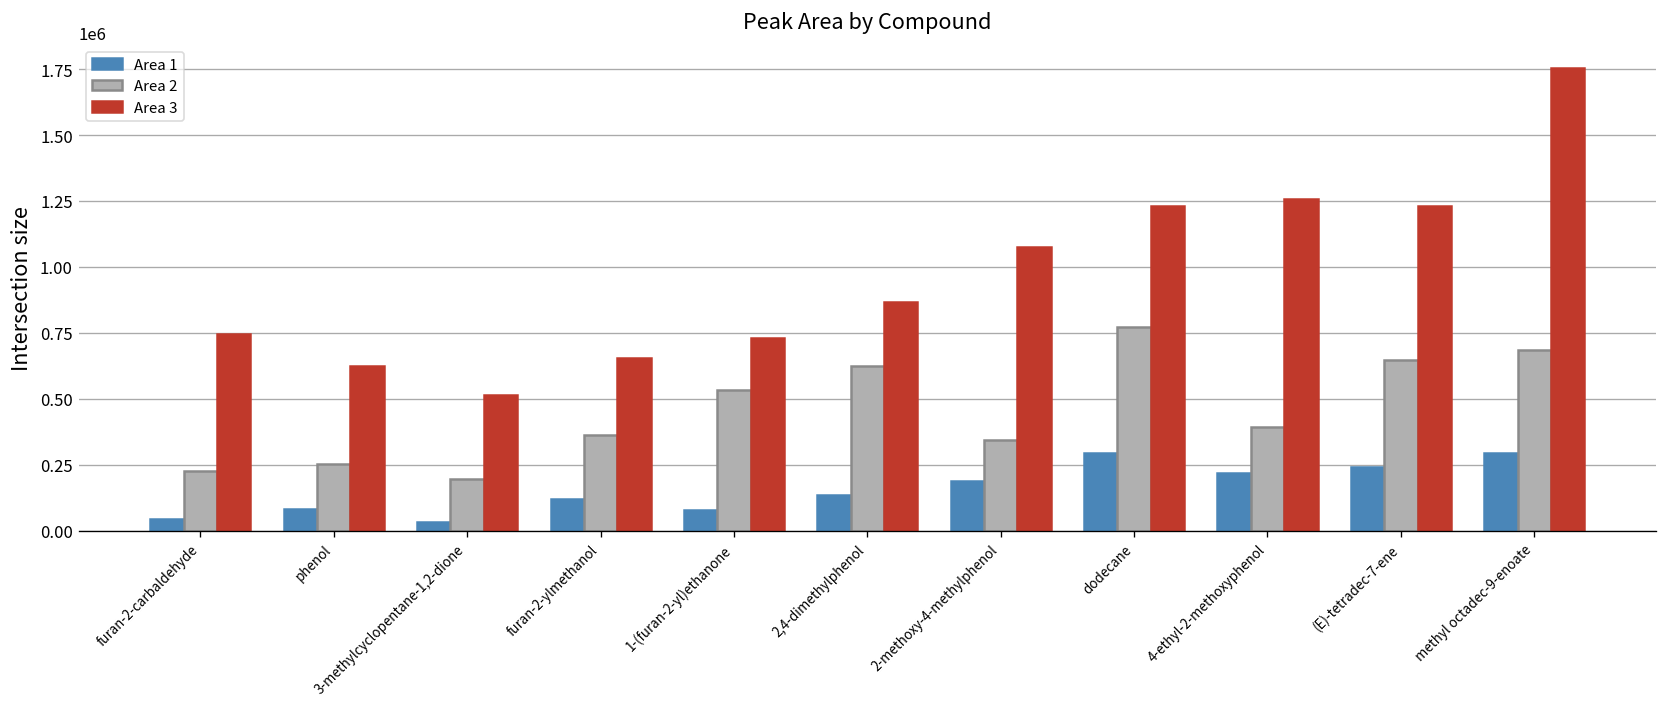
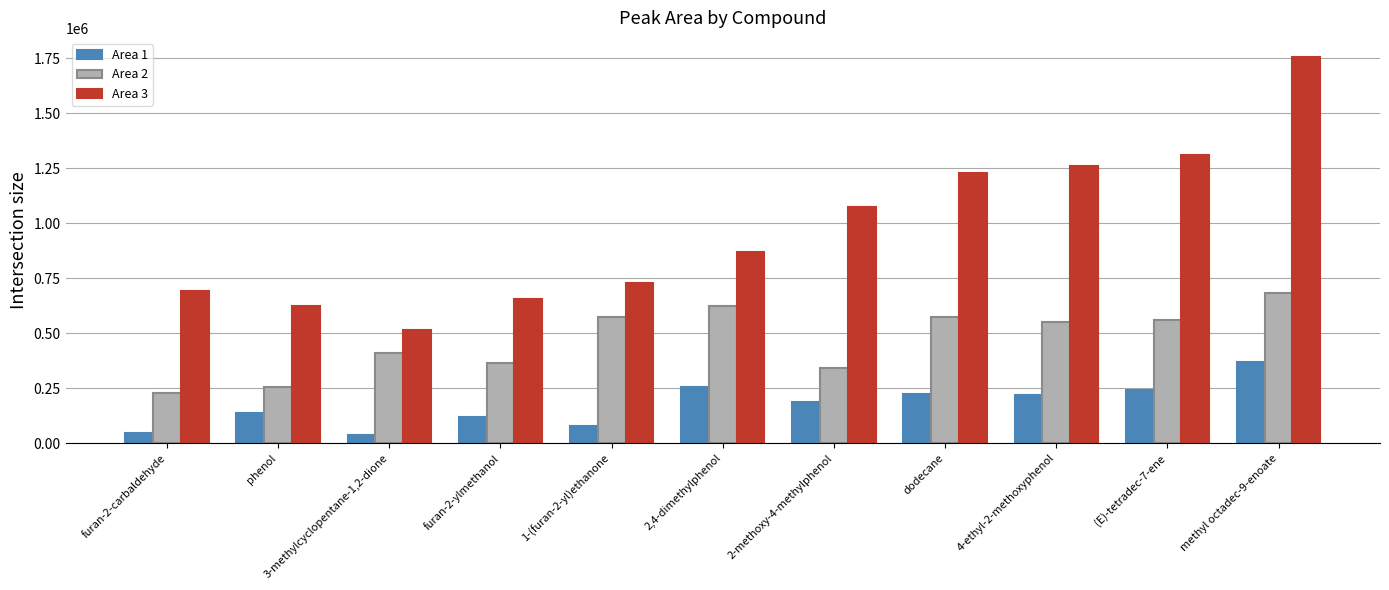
  {
    "Area 1": {
      "furan-2-carbaldehyde": 50000,
-     "phenol": 80000,
+     "phenol": 140000,
      "3-methylcyclopentane-1,2-dione": 30000,
      "furan-2-ylmethanol": 120000,
      "1-(furan-2-yl)ethanone": 80000,
-     "2,4-dimethylphenol": 130000,
+     "2,4-dimethylphenol": 250000,
      "2-methoxy-4-methylphenol": 190000,
-     "dodecane": 290000,
+     "dodecane": 220000,
      "4-ethyl-2-methoxyphenol": 220000,
      "(E)-tetradec-7-ene": 240000,
-     "methyl octadec-9-enoate": 290000
+     "methyl octadec-9-enoate": 370000
    },
    "Area 2": {
      "furan-2-carbaldehyde": 230000,
      "phenol": 250000,
-     "3-methylcyclopentane-1,2-dione": 200000,
+     "3-methylcyclopentane-1,2-dione": 410000,
      "furan-2-ylmethanol": 360000,
-     "1-(furan-2-yl)ethanone": 530000,
+     "1-(furan-2-yl)ethanone": 570000,
      "2,4-dimethylphenol": 630000,
      "2-methoxy-4-methylphenol": 340000,
-     "dodecane": 770000,
-     "4-ethyl-2-methoxyphenol": 390000,
-     "(E)-tetradec-7-ene": 650000,
+     "dodecane": 570000,
+     "4-ethyl-2-methoxyphenol": 550000,
+     "(E)-tetradec-7-ene": 560000,
      "methyl octadec-9-enoate": 680000
    },
    "Area 3": {
-     "furan-2-carbaldehyde": 740000,
+     "furan-2-carbaldehyde": 690000,
      "phenol": 630000,
      "3-methylcyclopentane-1,2-dione": 510000,
      "furan-2-ylmethanol": 650000,
      "1-(furan-2-yl)ethanone": 730000,
      "2,4-dimethylphenol": 870000,
      "2-methoxy-4-methylphenol": 1070000,
      "dodecane": 1230000,
      "4-ethyl-2-methoxyphenol": 1260000,
-     "(E)-tetradec-7-ene": 1230000,
+     "(E)-tetradec-7-ene": 1310000,
      "methyl octadec-9-enoate": 1760000
    }
  }
